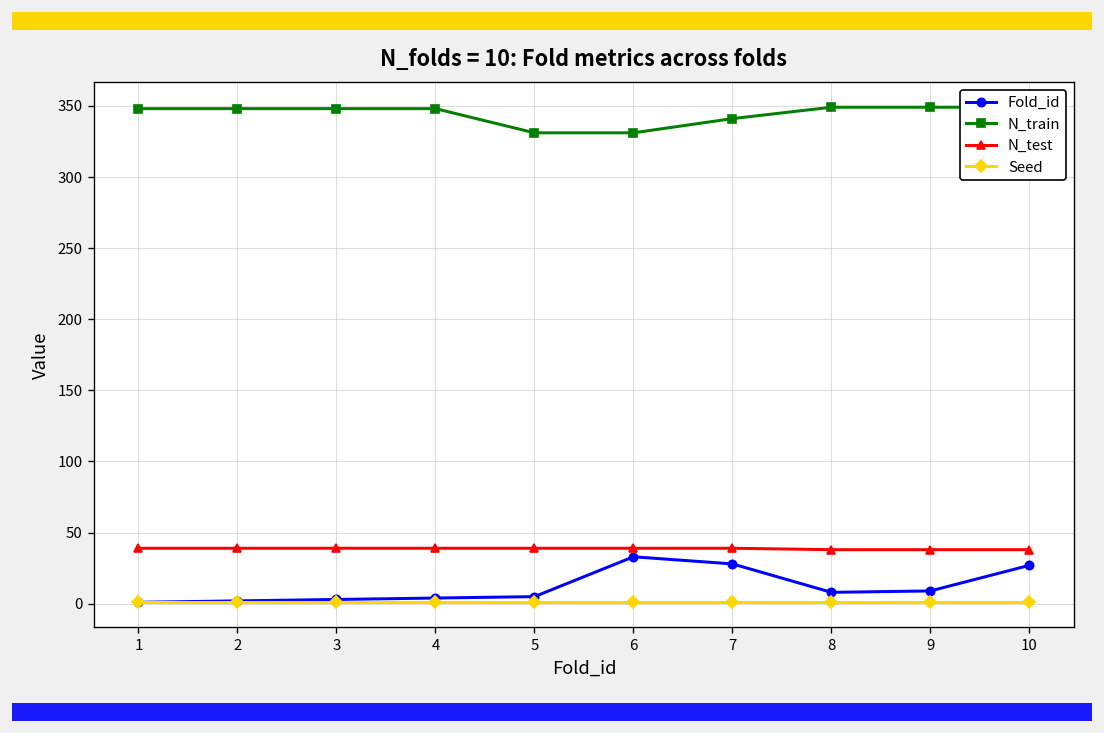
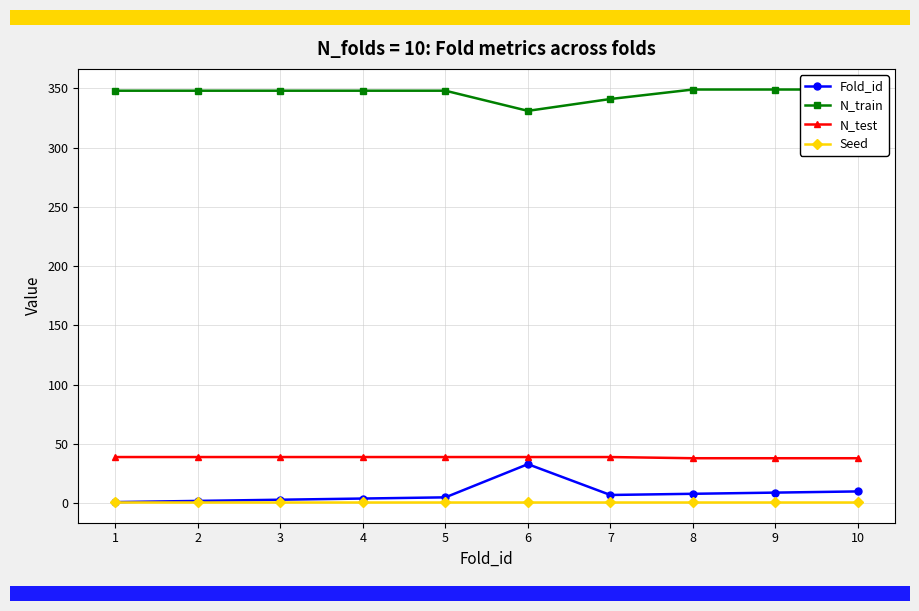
  {
    "Fold_id": {
      "4": 4,
      "5": 5,
      "6": 33,
-     "7": 28,
+     "7": 7,
      "8": 8,
      "9": 9,
-     "10": 27
+     "10": 10
    },
    "N_train": {
      "1": 348,
      "2": 348,
      "3": 348,
      "4": 348,
-     "5": 331,
+     "5": 348,
      "6": 331,
      "7": 341,
      "8": 349,
      "9": 349
    },
    "N_test": {
      "1": 39,
      "2": 39,
      "3": 39,
      "4": 39,
      "5": 39,
      "6": 39,
      "7": 39,
      "8": 38,
      "9": 38,
      "10": 38
    },
    "Seed": {
      "4": 1,
      "5": 1,
      "6": 1,
      "7": 1,
      "8": 1,
      "9": 1,
      "10": 1
    }
  }
